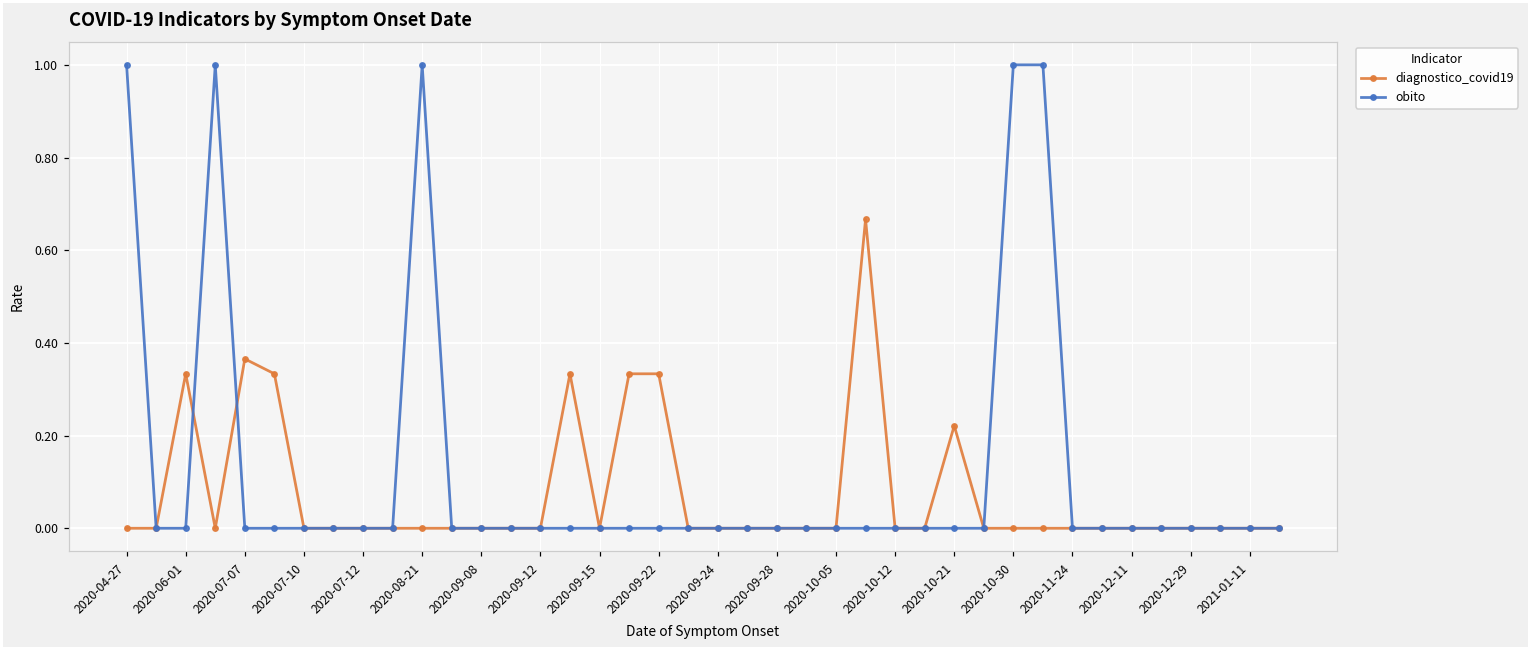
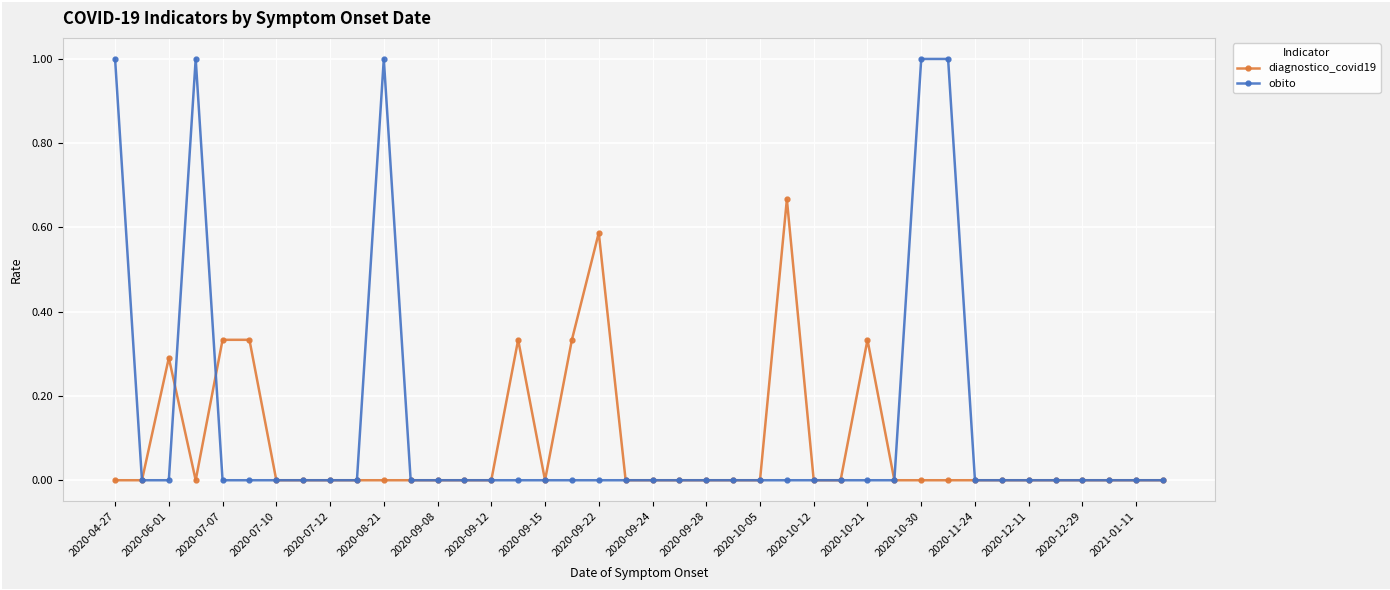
  {
    "diagnostico_covid19": {
      "2020-04-27": 0.00,
-     "2020-06-01": 0.33,
-     "2020-07-07": 0.37,
+     "2020-06-01": 0.29,
+     "2020-07-07": 0.33,
      "2020-08-21": 0.00,
-     "2020-09-22": 0.33,
-     "2020-10-21": 0.22,
+     "2020-09-22": 0.59,
+     "2020-10-21": 0.33,
      "2020-10-30": 0.00
    },
    "obito": {
      "2020-04-27": 1.00,
      "2020-06-01": 0.00,
      "2020-07-07": 0.00,
      "2020-08-21": 1.00,
      "2020-09-22": 0.00,
      "2020-10-21": 0.00,
      "2020-10-30": 1.00
    }
  }
